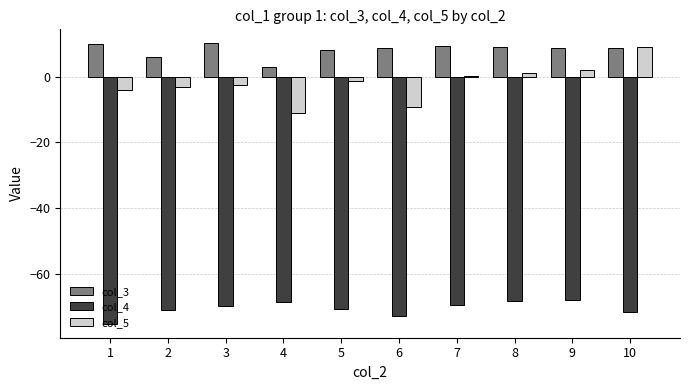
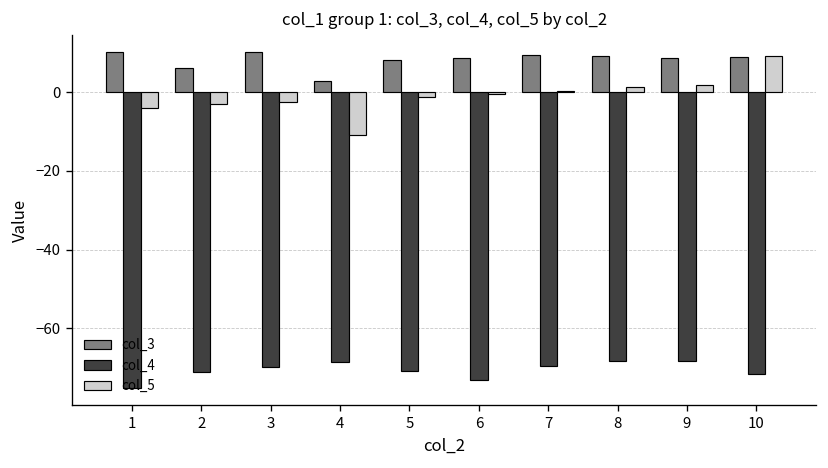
  {
    "col_3": {
      "1": 10,
      "2": 6,
      "3": 10,
      "4": 3,
      "5": 8,
      "6": 9,
      "7": 9,
      "8": 9,
      "9": 9,
      "10": 9
    },
    "col_4": {
      "1": -75,
      "2": -71,
      "3": -70,
      "4": -69,
      "5": -71,
      "6": -73,
      "7": -70,
      "8": -68,
      "9": -68,
      "10": -72
    },
    "col_5": {
      "1": -4,
      "2": -3,
      "3": -3,
      "4": -11,
      "5": -1,
-     "6": -9,
+     "6": 0,
      "8": 1,
      "9": 2,
      "10": 9
    }
  }
